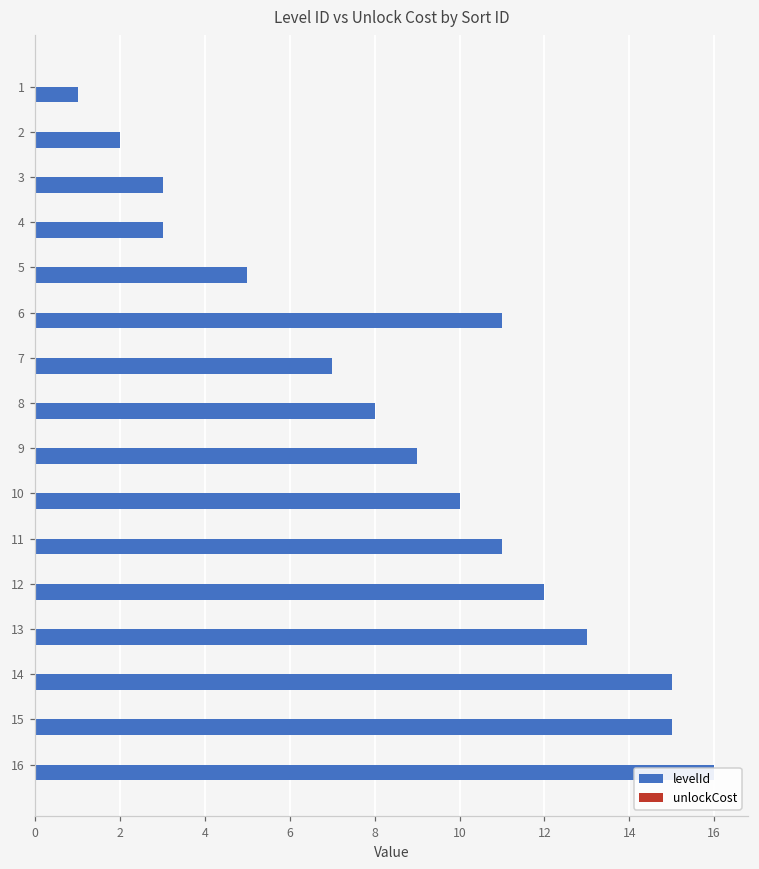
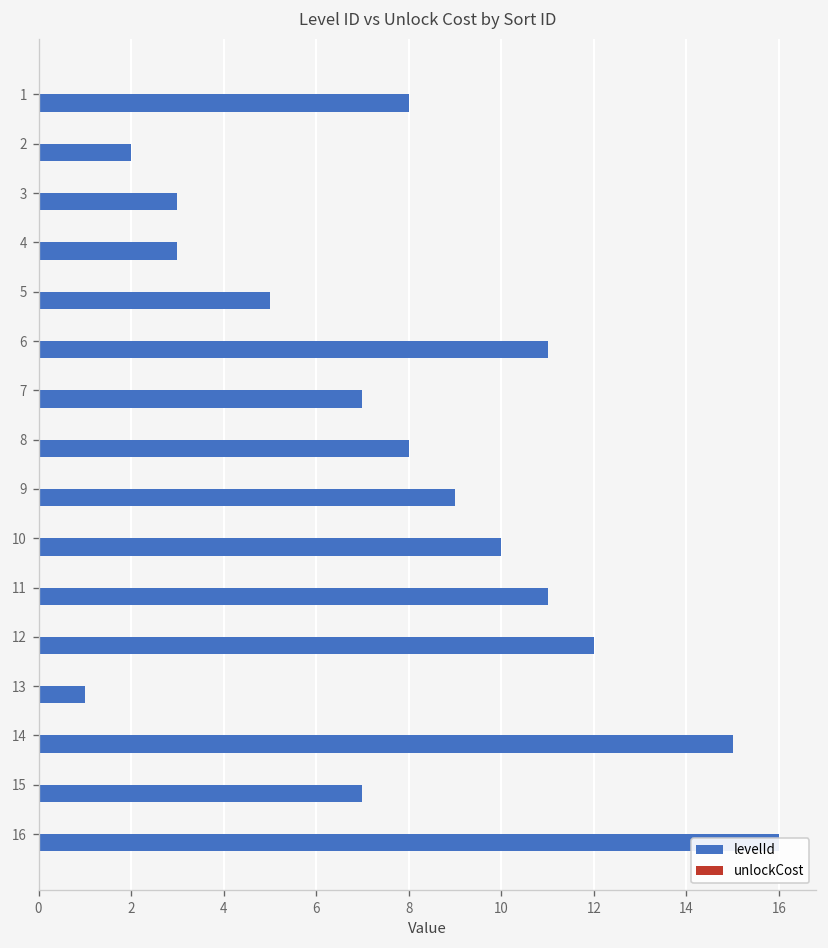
  {
    "levelId": {
-     "1": 1,
+     "1": 8,
      "2": 2,
      "3": 3,
      "4": 3,
      "5": 5,
      "6": 11,
      "7": 7,
      "8": 8,
      "9": 9,
      "10": 10,
      "11": 11,
      "12": 12,
-     "13": 13,
+     "13": 1,
      "14": 15,
-     "15": 15
+     "15": 7
    },
    "unlockCost": {
      "1": 0,
      "2": 0,
      "3": 0,
      "4": 0,
      "5": 0,
      "6": 0,
      "7": 0,
      "8": 0,
      "9": 0,
      "10": 0,
      "11": 0,
      "12": 0,
      "13": 0,
      "14": 0,
      "15": 0,
      "16": 0
    }
  }
